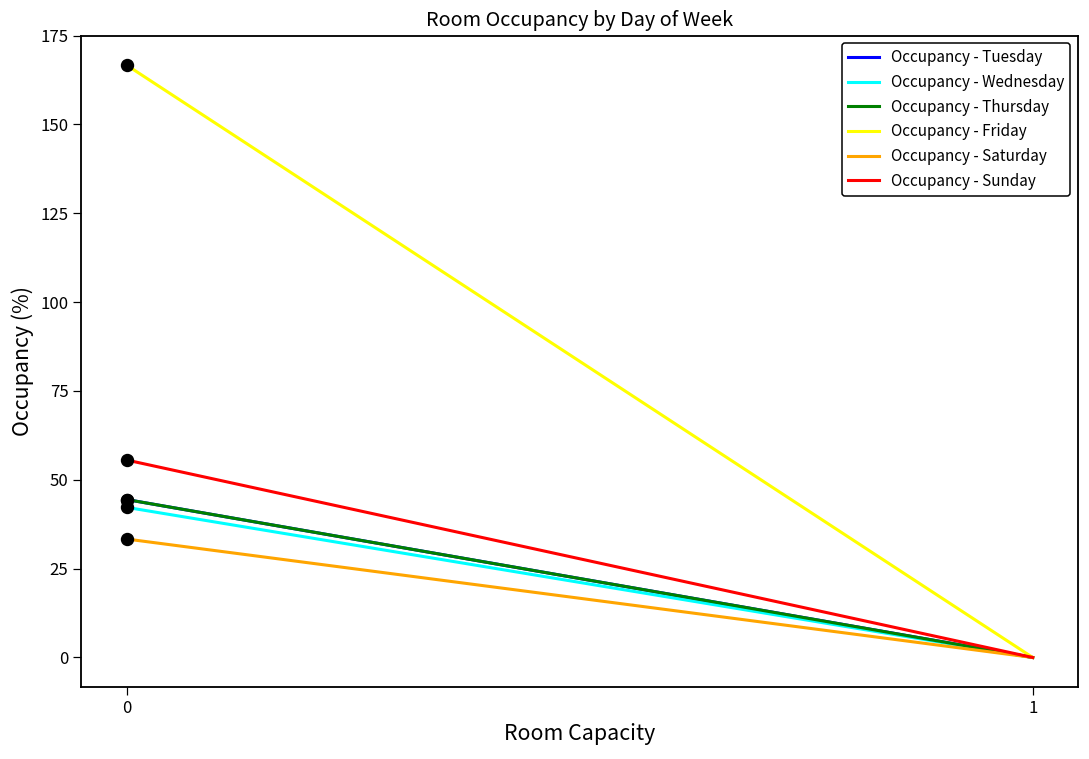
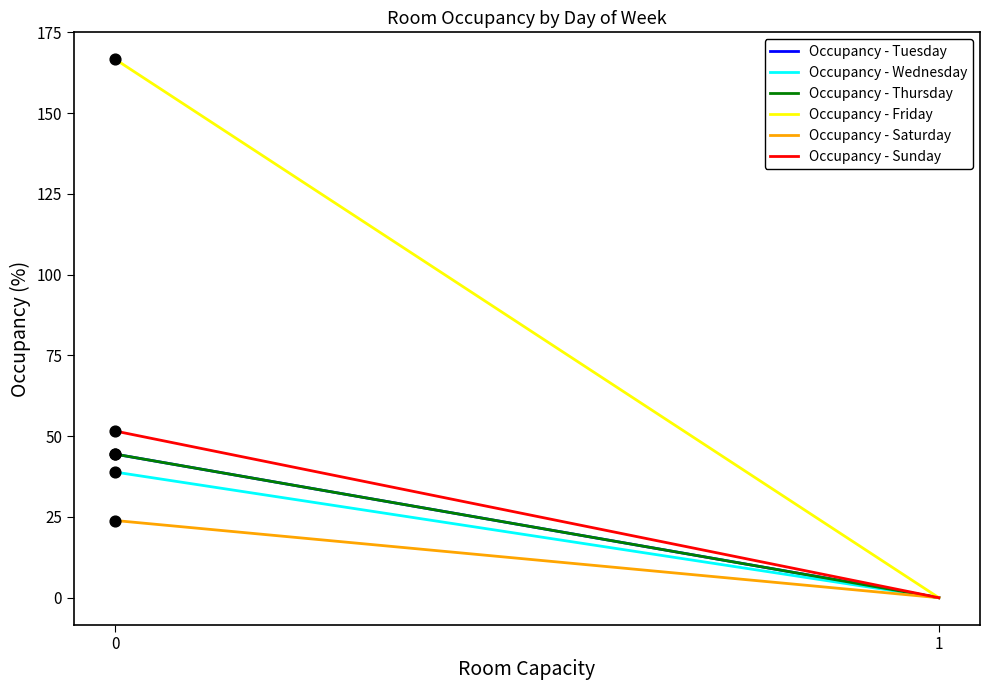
  {
    "Occupancy - Wednesday": {
-     "0": 42
+     "0": 39
    },
    "Occupancy - Saturday": {
-     "0": 33
+     "0": 24
    },
    "Occupancy - Sunday": {
-     "0": 56
+     "0": 52
    }
  }
